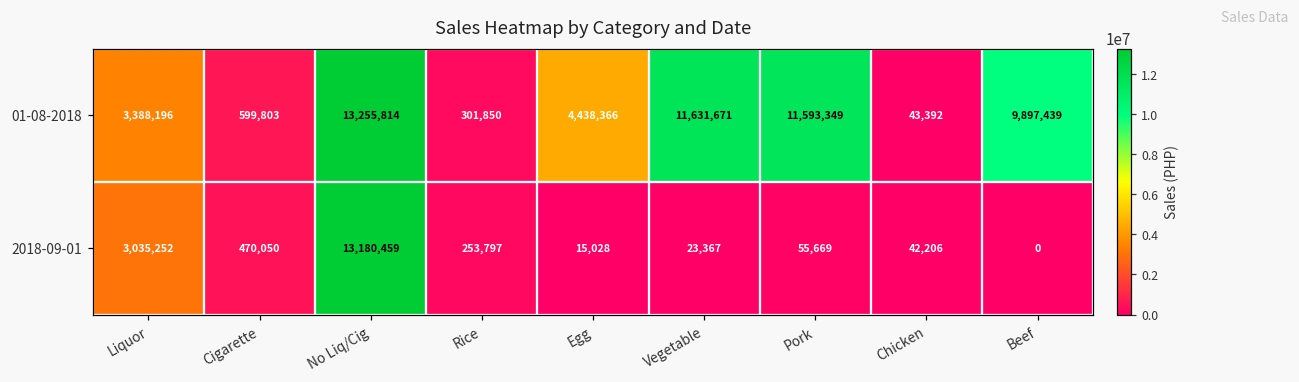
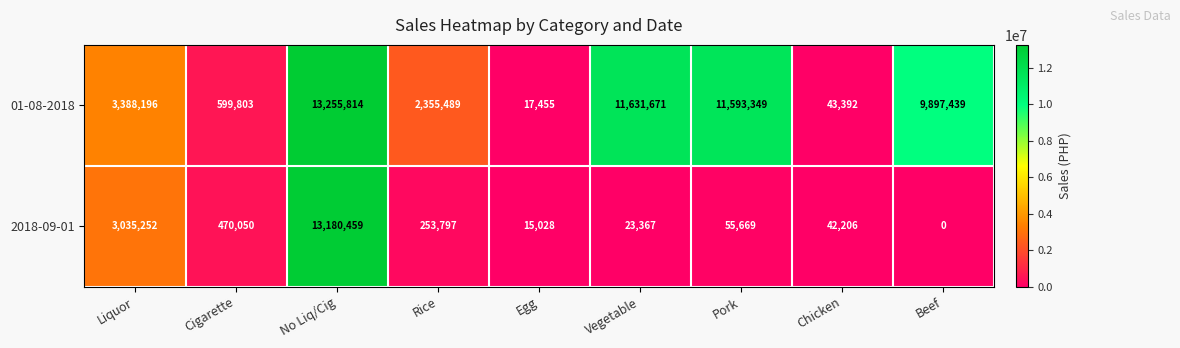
  {
    "01-08-2018": {
      "Liquor": "3,388,196",
      "Cigarette": "599,803",
      "No Liq/Cig": "13,255,814",
-     "Rice": "301,850",
-     "Egg": "4,438,366",
+     "Rice": "2,355,489",
+     "Egg": "17,455",
      "Vegetable": "11,631,671",
      "Pork": "11,593,349",
      "Chicken": "43,392",
      "Beef": "9,897,439"
    },
    "2018-09-01": {
      "Liquor": "3,035,252",
      "Cigarette": "470,050",
      "No Liq/Cig": "13,180,459",
      "Rice": "253,797",
      "Egg": "15,028",
      "Vegetable": "23,367",
      "Pork": "55,669",
      "Chicken": "42,206",
      "Beef": "0"
    }
  }
